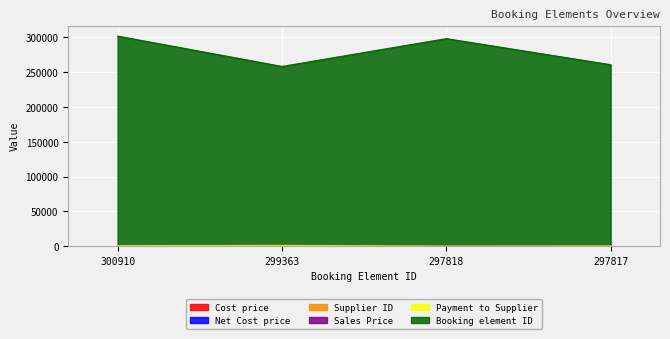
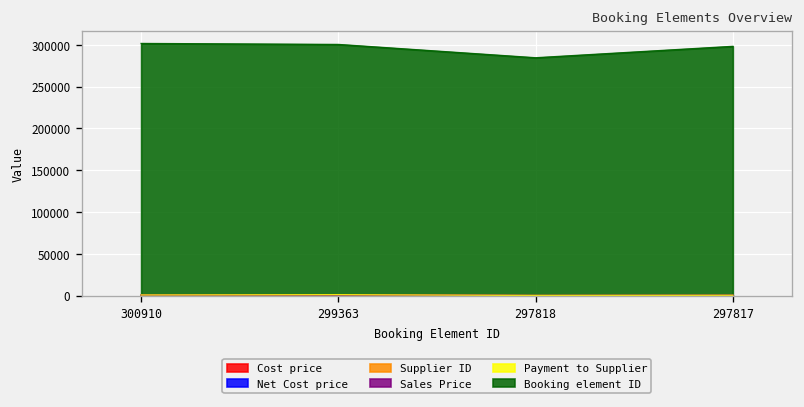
  {
    "Booking element ID": {
      "300910": 300000,
-     "299363": 260000,
-     "297818": 300000,
-     "297817": 260000
+     "299363": 300000,
+     "297818": 280000,
+     "297817": 300000
    }
  }
